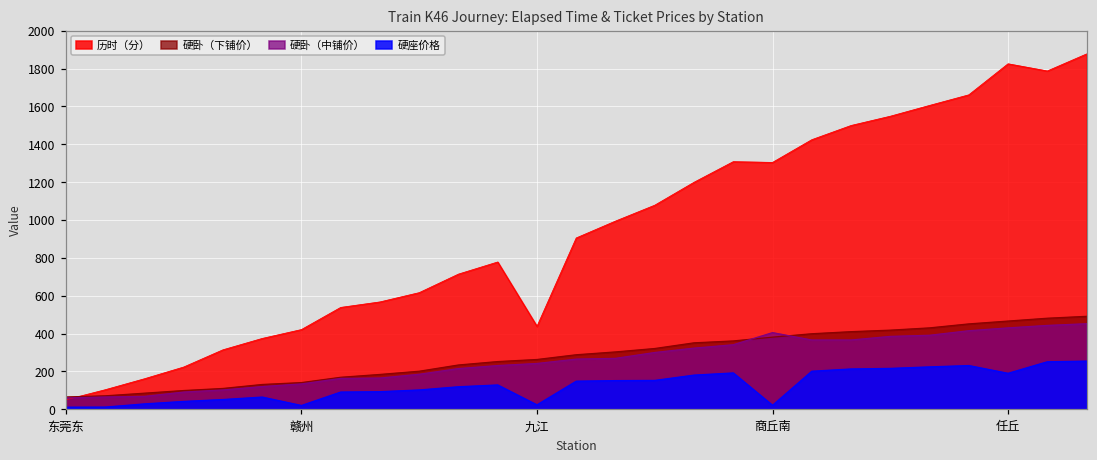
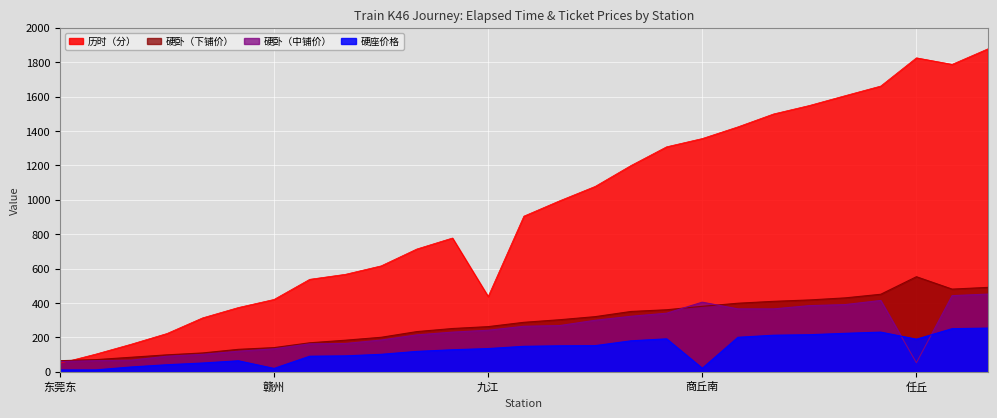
  {
    "历时（分）": {
      "赣州": 420,
      "九江": 440,
-     "商丘南": 1300,
+     "商丘南": 1360,
      "任丘": 1830
    },
    "硬卧（下铺价）": {
      "九江": 260,
      "商丘南": 380,
-     "任丘": 470
+     "任丘": 550
    },
    "硬卧（中铺价）": {
      "九江": 240,
      "商丘南": 410,
-     "任丘": 430
+     "任丘": 50
    },
    "硬座价格": {
      "东莞东": 10,
      "赣州": 20,
-     "九江": 20,
+     "九江": 140,
      "商丘南": 20,
      "任丘": 190
    }
  }
